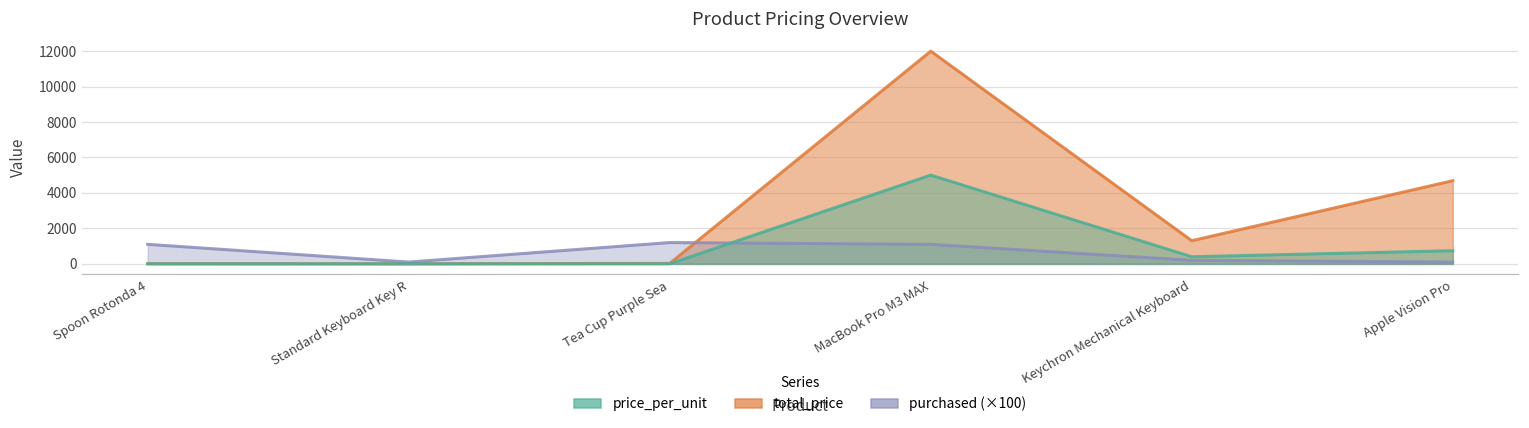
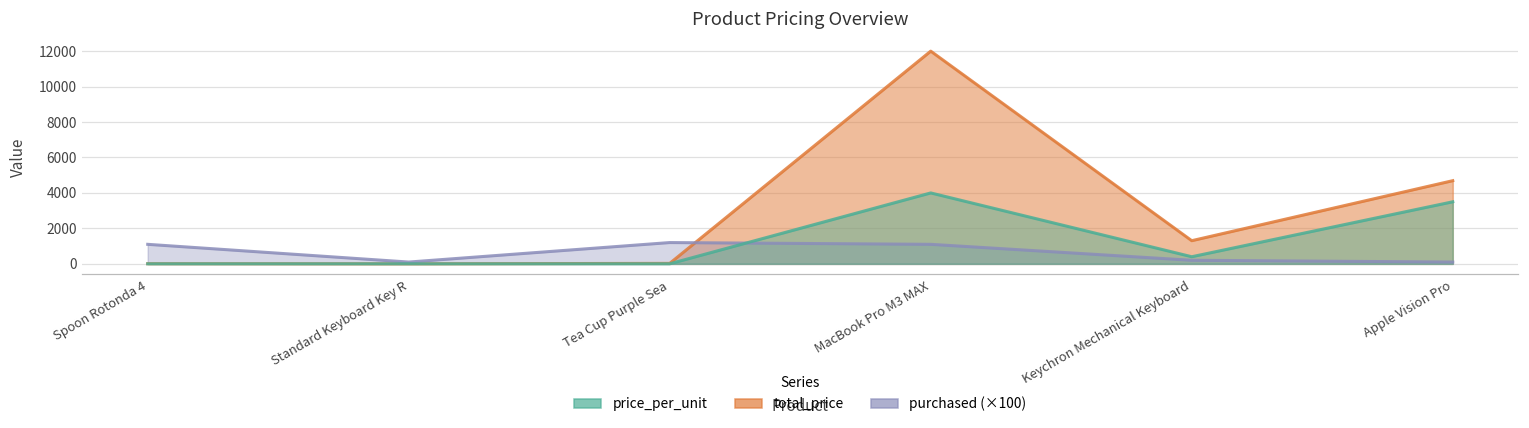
  {
    "total_price": {
      "MacBook Pro M3 MAX": 12000,
      "Keychron Mechanical Keyboard": 1300,
      "Apple Vision Pro": 4700
    },
    "purchased (×100)": {
      "Spoon Rotonda 4": 1100,
      "Tea Cup Purple Sea": 1200,
      "MacBook Pro M3 MAX": 1100,
      "Keychron Mechanical Keyboard": 200,
      "Apple Vision Pro": 100
    },
    "price_per_unit": {
-     "MacBook Pro M3 MAX": 5000,
+     "MacBook Pro M3 MAX": 4000,
      "Keychron Mechanical Keyboard": 400,
-     "Apple Vision Pro": 700
+     "Apple Vision Pro": 3500
    }
  }
